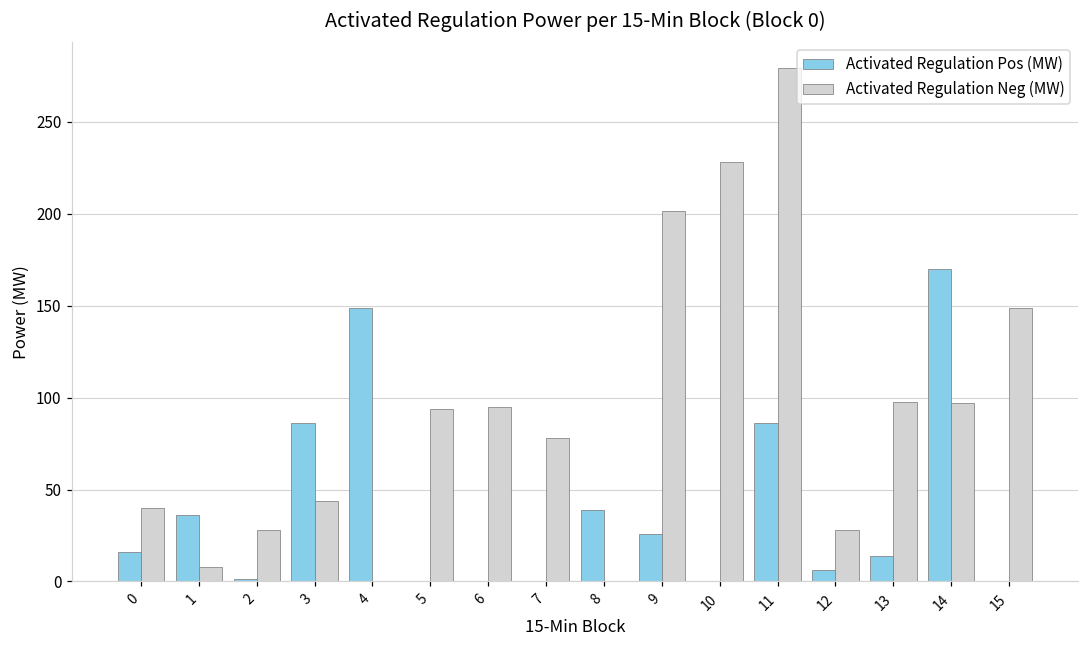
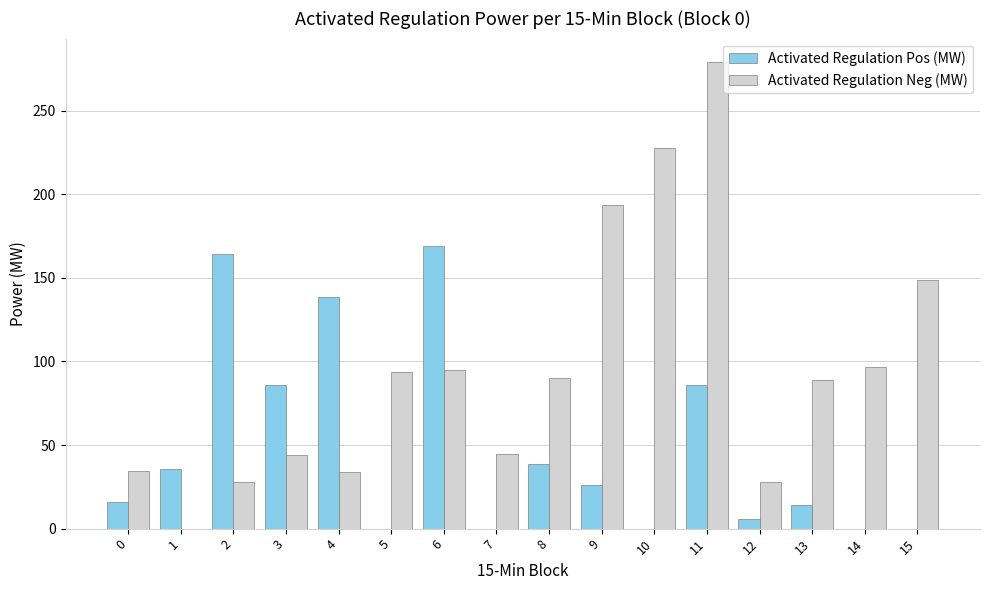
  {
    "Activated Regulation Pos (MW)": {
      "0": 16,
      "1": 36,
-     "2": 1,
+     "2": 164,
      "3": 86,
-     "4": 149,
+     "4": 139,
      "5": 0,
-     "6": 0,
+     "6": 169,
      "7": 0,
      "8": 39,
      "9": 26,
      "10": 0,
      "11": 86,
      "12": 6,
      "13": 14,
-     "14": 170,
+     "14": 0,
      "15": 0
    },
    "Activated Regulation Neg (MW)": {
-     "0": 40,
-     "1": 8,
+     "0": 35,
+     "1": 0,
      "2": 28,
      "3": 44,
-     "4": 0,
+     "4": 34,
      "5": 94,
      "6": 95,
-     "7": 78,
-     "8": 0,
-     "9": 201,
+     "7": 45,
+     "8": 90,
+     "9": 194,
      "10": 228,
      "11": 279,
      "12": 28,
-     "13": 98,
+     "13": 89,
      "14": 97,
      "15": 149
    }
  }
